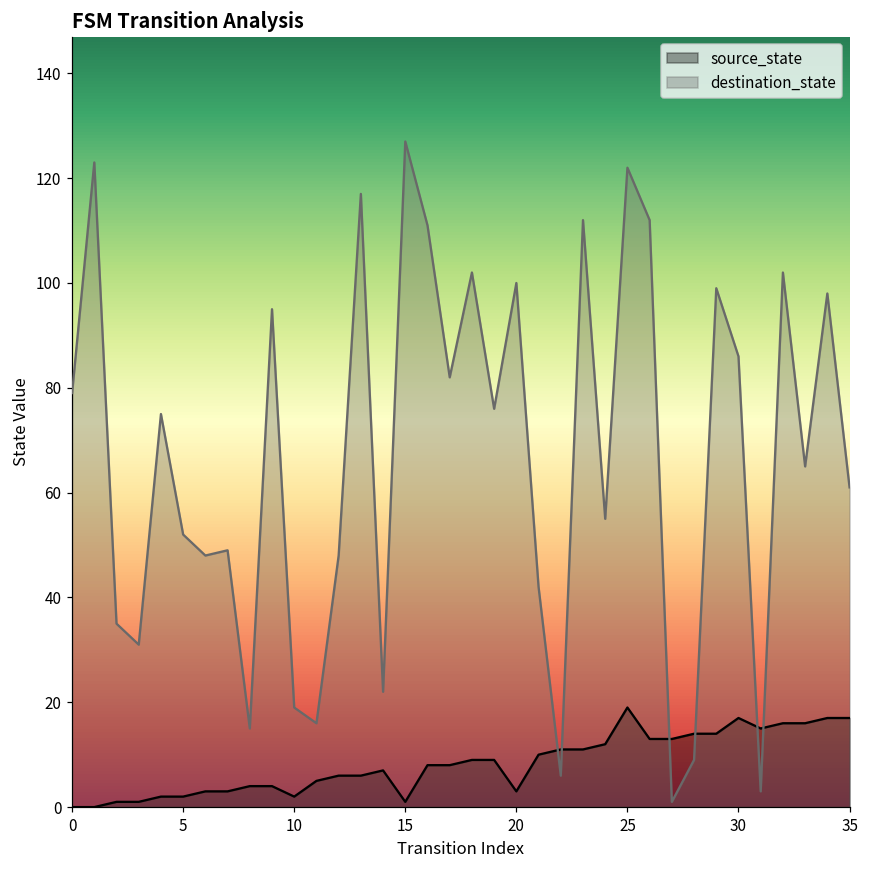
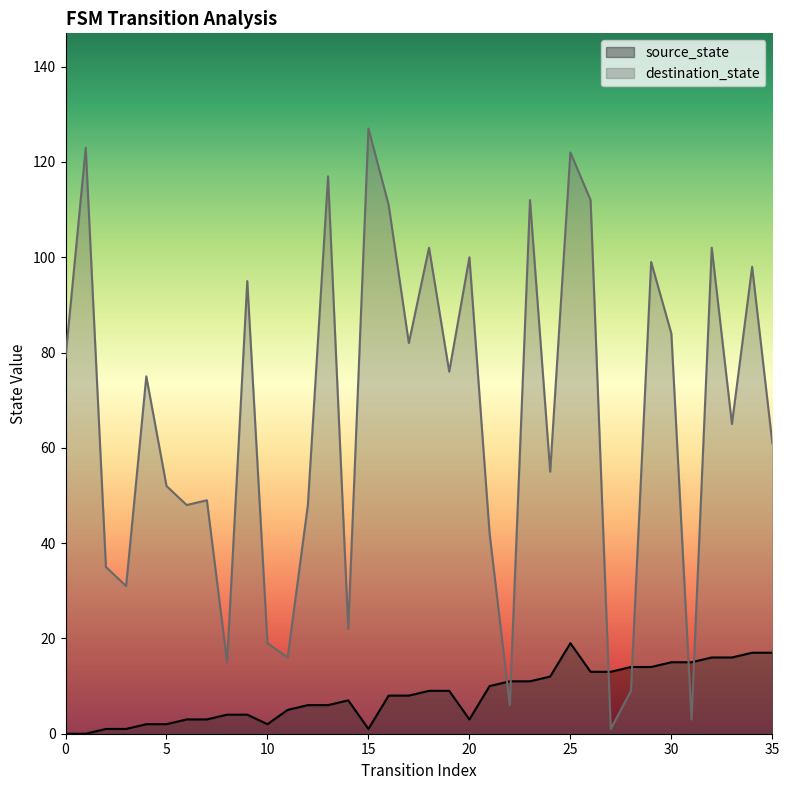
  {
    "source_state": {
      "0": 0,
      "5": 2,
      "10": 2,
      "15": 1,
      "20": 3,
      "25": 19,
-     "30": 17,
+     "30": 15,
      "35": 17
    },
    "destination_state": {
      "0": 79,
      "5": 52,
      "10": 19,
      "15": 127,
      "20": 100,
      "25": 122,
-     "30": 86,
+     "30": 84,
      "35": 61
    }
  }
